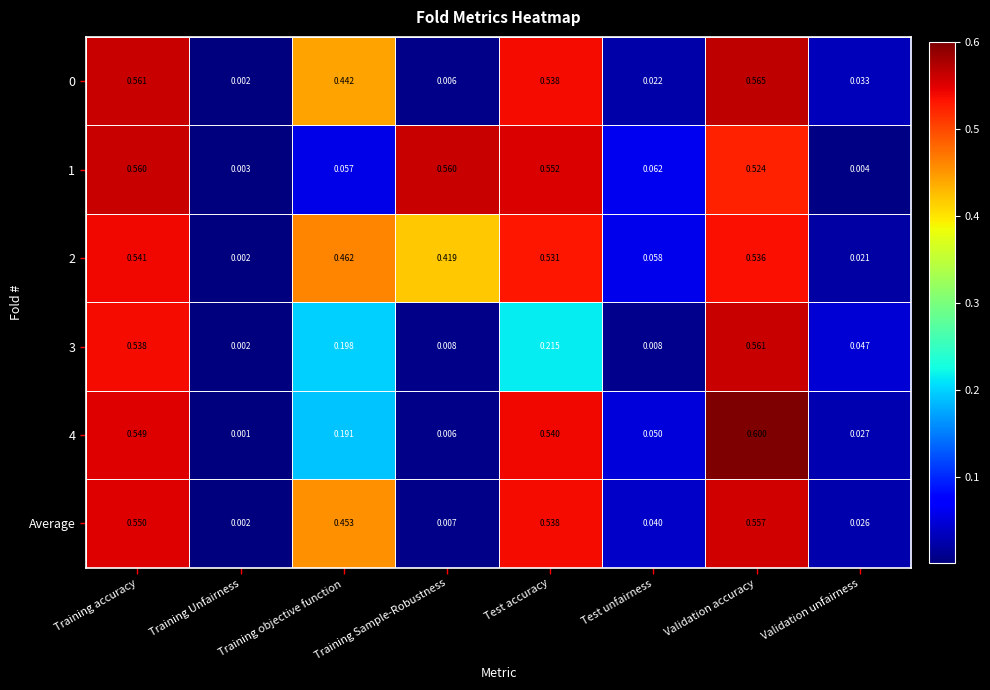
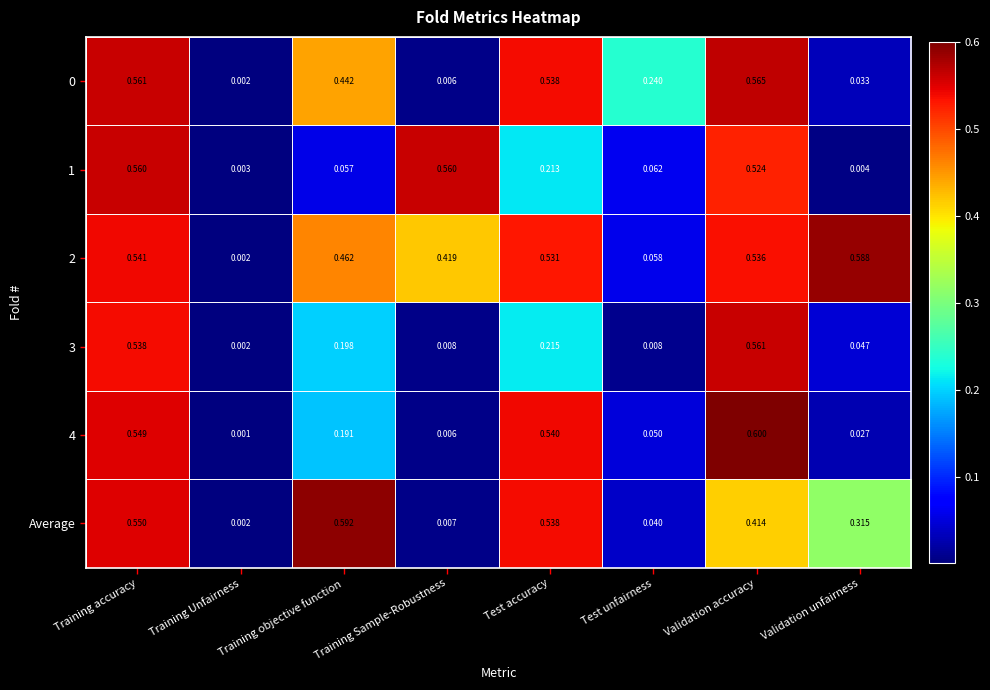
  {
    "0": {
      "Training accuracy": 0.561,
      "Training Unfairness": 0.002,
      "Training objective function": 0.442,
      "Training Sample-Robustness": 0.006,
      "Test accuracy": 0.538,
-     "Test unfairness": 0.022,
+     "Test unfairness": 0.240,
      "Validation accuracy": 0.565,
      "Validation unfairness": 0.033
    },
    "1": {
      "Training accuracy": 0.560,
      "Training Unfairness": 0.003,
      "Training objective function": 0.057,
      "Training Sample-Robustness": 0.560,
-     "Test accuracy": 0.552,
+     "Test accuracy": 0.213,
      "Test unfairness": 0.062,
      "Validation accuracy": 0.524,
      "Validation unfairness": 0.004
    },
    "2": {
      "Training accuracy": 0.541,
      "Training Unfairness": 0.002,
      "Training objective function": 0.462,
      "Training Sample-Robustness": 0.419,
      "Test accuracy": 0.531,
      "Test unfairness": 0.058,
      "Validation accuracy": 0.536,
-     "Validation unfairness": 0.021
+     "Validation unfairness": 0.588
    },
    "3": {
      "Training accuracy": 0.538,
      "Training Unfairness": 0.002,
      "Training objective function": 0.198,
      "Training Sample-Robustness": 0.008,
      "Test accuracy": 0.215,
      "Test unfairness": 0.008,
      "Validation accuracy": 0.561,
      "Validation unfairness": 0.047
    },
    "4": {
      "Training accuracy": 0.549,
      "Training Unfairness": 0.001,
      "Training objective function": 0.191,
      "Training Sample-Robustness": 0.006,
      "Test accuracy": 0.540,
      "Test unfairness": 0.050,
      "Validation accuracy": 0.600,
      "Validation unfairness": 0.027
    },
    "Average": {
      "Training accuracy": 0.550,
      "Training Unfairness": 0.002,
-     "Training objective function": 0.453,
+     "Training objective function": 0.592,
      "Training Sample-Robustness": 0.007,
      "Test accuracy": 0.538,
      "Test unfairness": 0.040,
-     "Validation accuracy": 0.557,
-     "Validation unfairness": 0.026
+     "Validation accuracy": 0.414,
+     "Validation unfairness": 0.315
    }
  }
